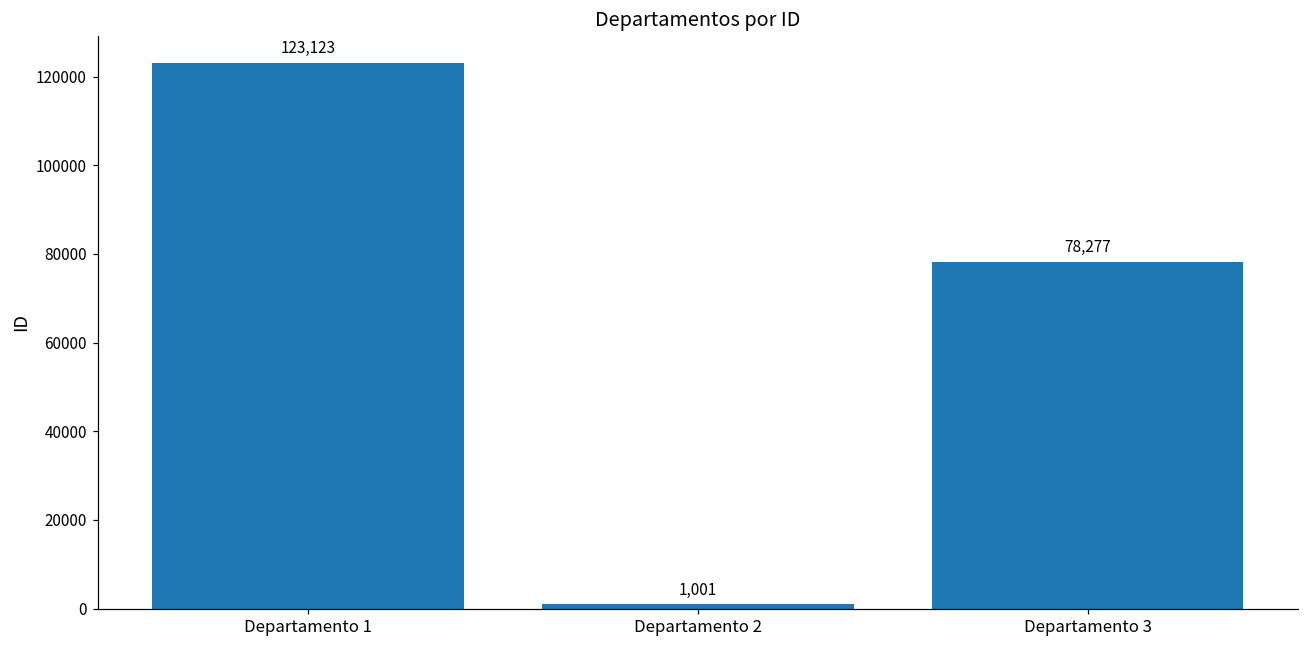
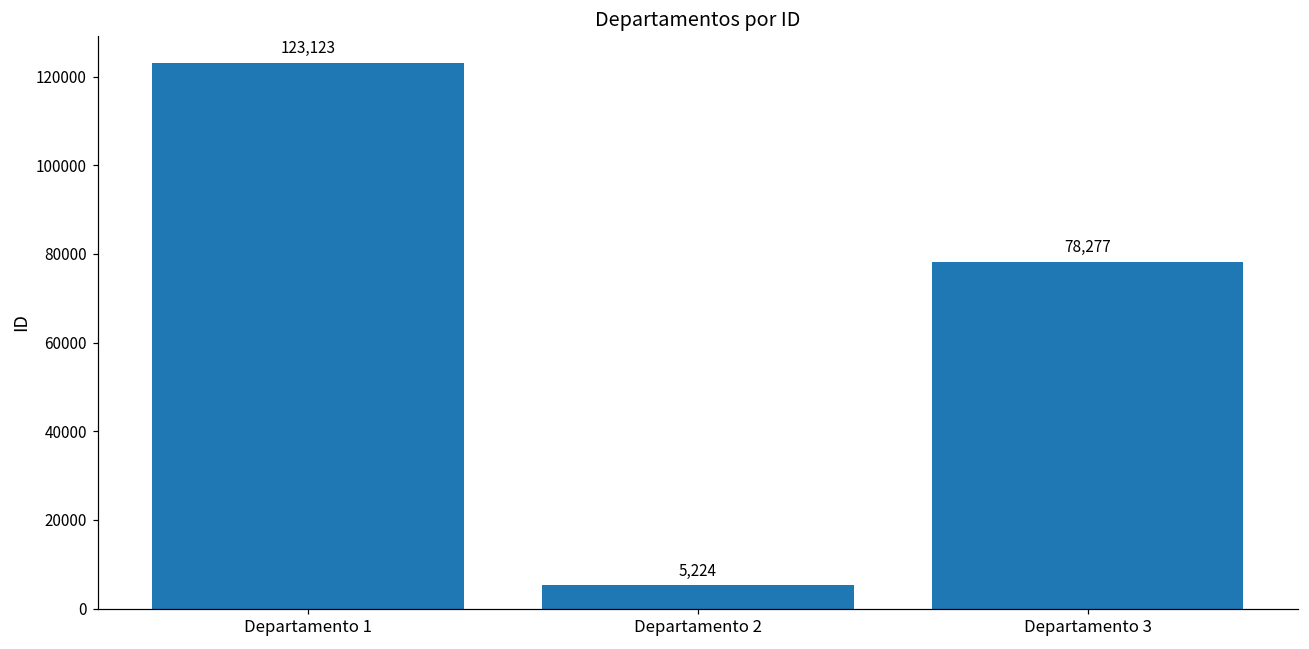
  {
    "Departamento 1": "123,123",
-   "Departamento 2": "1,001",
+   "Departamento 2": "5,224",
    "Departamento 3": "78,277"
  }
